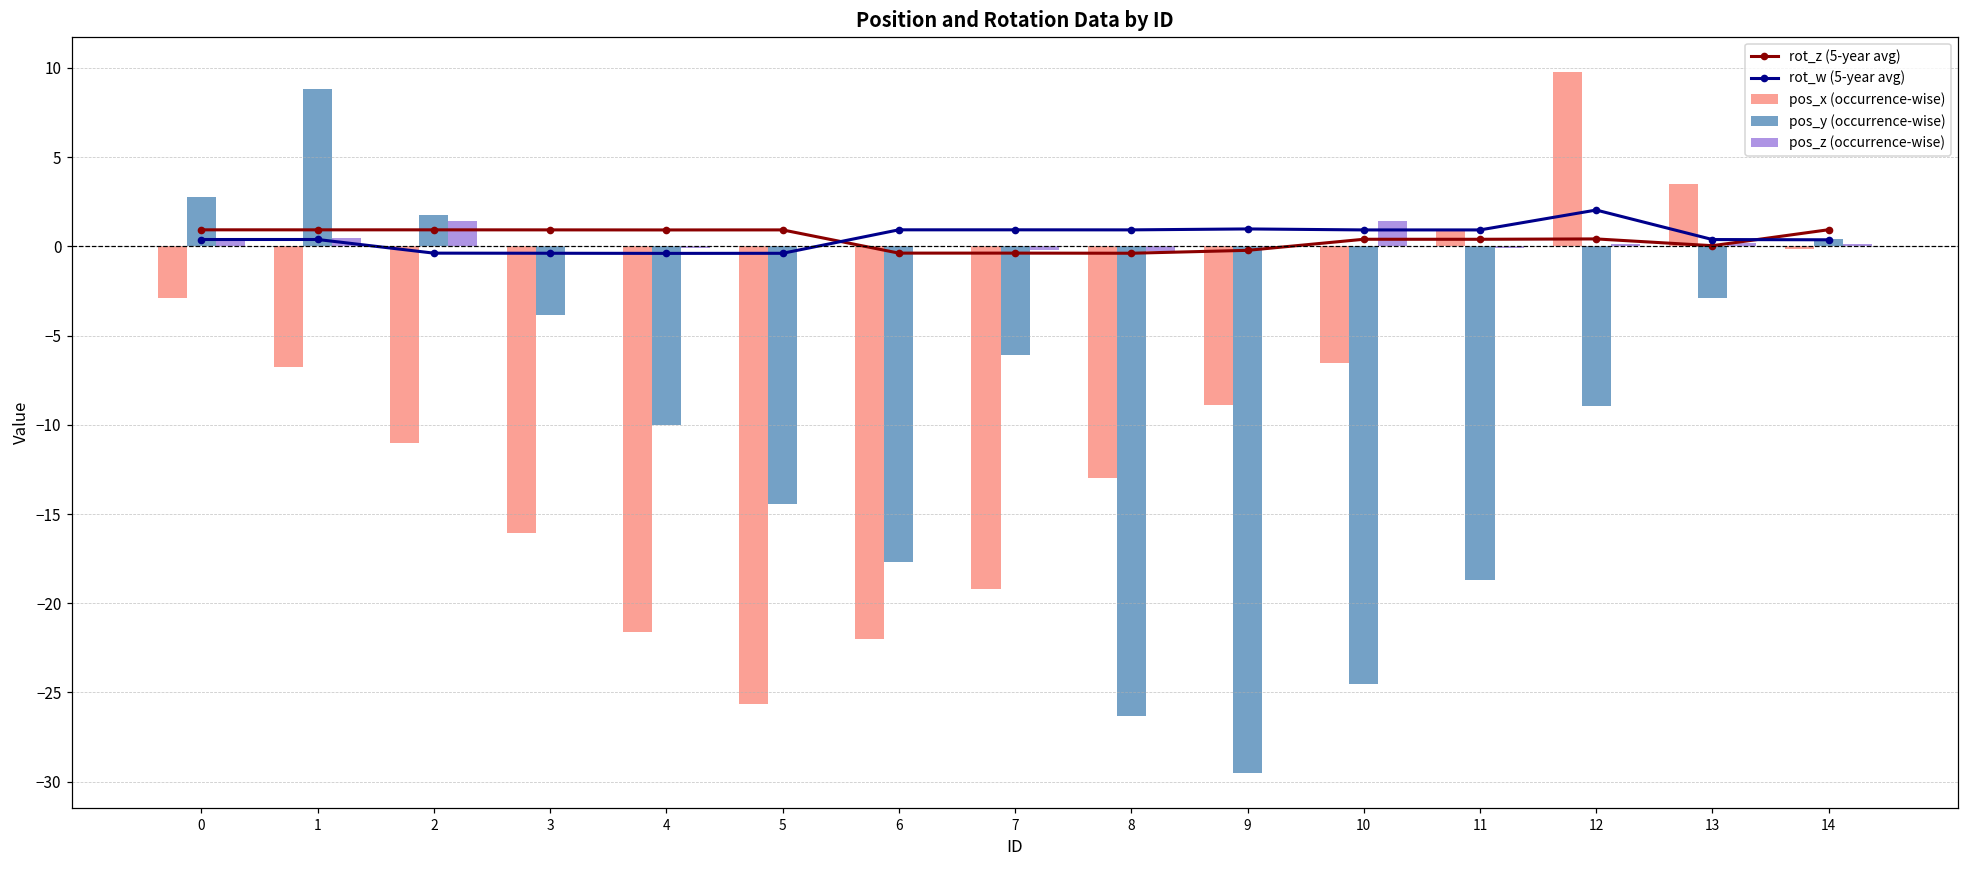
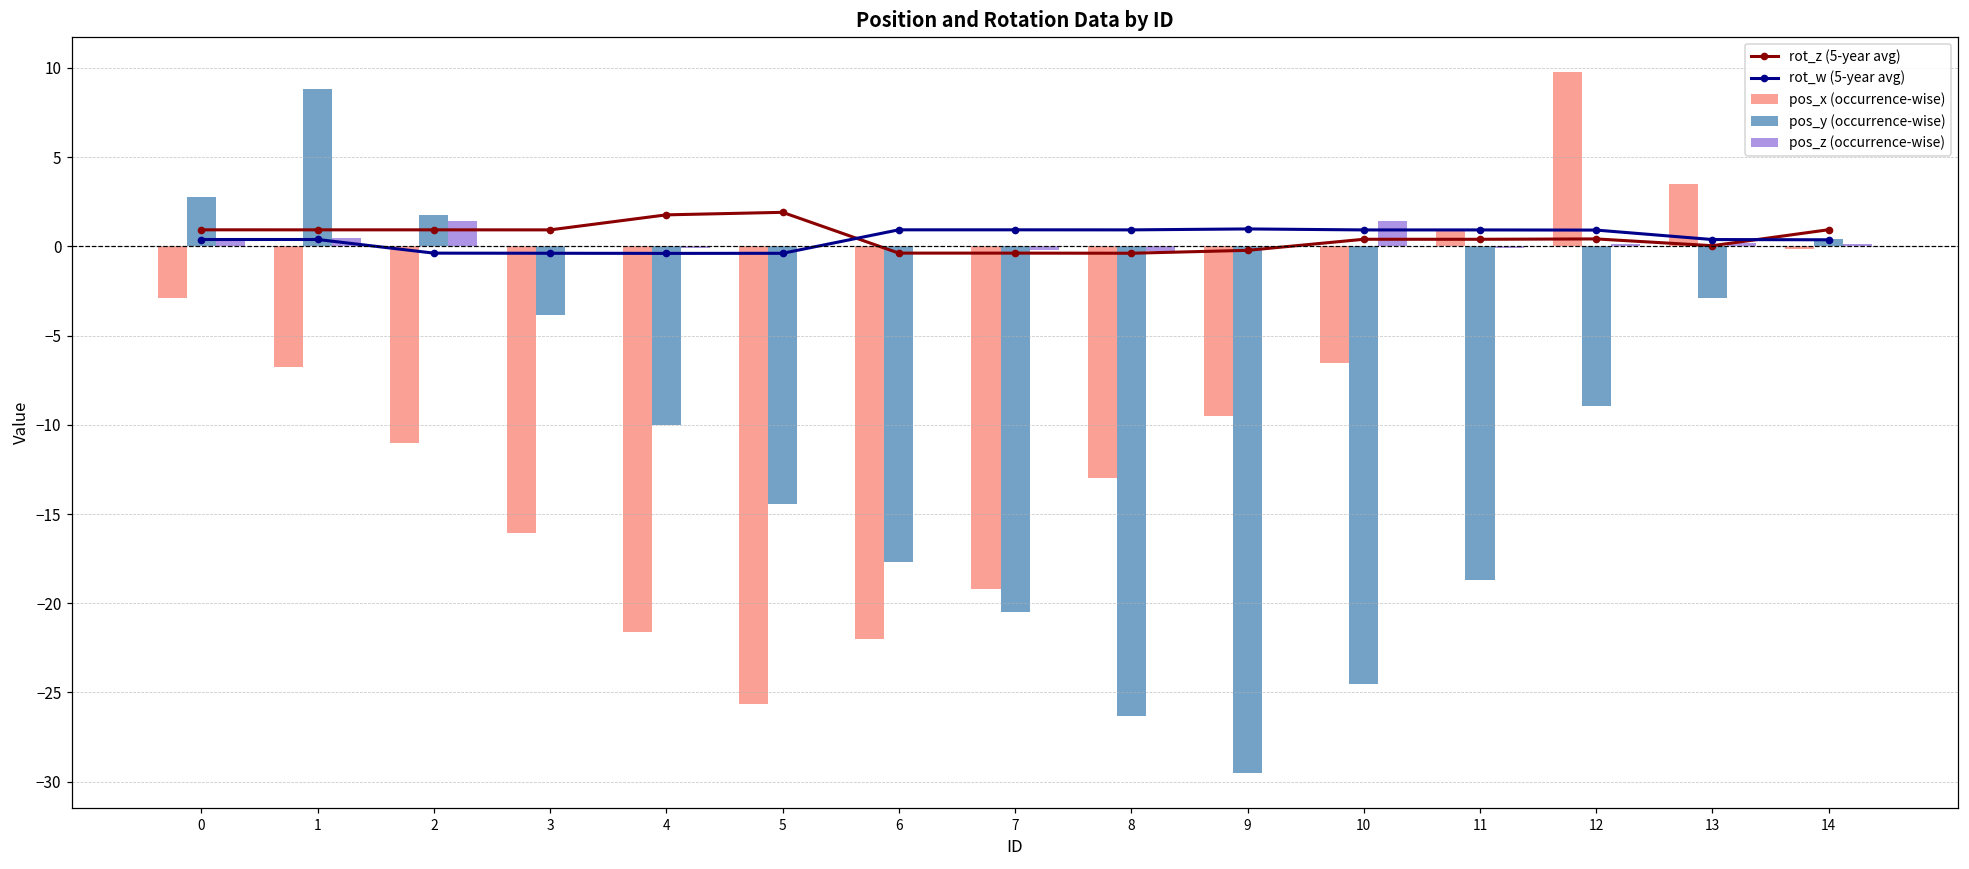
  {
    "pos_x (occurrence-wise)": {
      "0": -2.9,
      "1": -6.7,
      "2": -11.0,
      "3": -16.1,
      "4": -21.6,
      "5": -25.6,
      "6": -22.0,
      "7": -19.2,
      "8": -13.0,
-     "9": -8.9,
+     "9": -9.5,
      "10": -6.5,
      "11": 1.0,
      "12": 9.8,
      "13": 3.5,
      "14": -0.2
    },
    "rot_z (5-year avg)": {
      "0": 0.9,
      "1": 0.9,
      "2": 0.9,
      "3": 0.9,
-     "4": 0.9,
-     "5": 0.9,
+     "4": 1.8,
+     "5": 1.9,
      "6": -0.4,
      "7": -0.4,
      "8": -0.4,
      "9": -0.2,
      "10": 0.4,
      "11": 0.4,
      "12": 0.4,
      "13": 0.0,
      "14": 0.9
    },
    "rot_w (5-year avg)": {
      "0": 0.4,
      "1": 0.4,
      "2": -0.4,
      "3": -0.4,
      "4": -0.4,
      "5": -0.4,
      "6": 0.9,
      "7": 0.9,
      "8": 0.9,
      "9": 1.0,
      "10": 0.9,
      "11": 0.9,
-     "12": 2.0,
+     "12": 0.9,
      "13": 0.4,
      "14": 0.4
    },
    "pos_y (occurrence-wise)": {
      "0": 2.8,
      "1": 8.8,
      "2": 1.8,
      "3": -3.9,
      "4": -10.0,
      "5": -14.4,
      "6": -17.7,
-     "7": -6.1,
+     "7": -20.5,
      "8": -26.3,
      "9": -29.5,
      "10": -24.6,
      "11": -18.7,
      "12": -8.9,
      "13": -2.9,
      "14": 0.4
    },
    "pos_z (occurrence-wise)": {
      "0": 0.4,
      "1": 0.5,
      "2": 1.4,
      "6": 0.0,
      "7": -0.2,
      "8": -0.2,
      "10": 1.4,
      "13": 0.2
    }
  }
